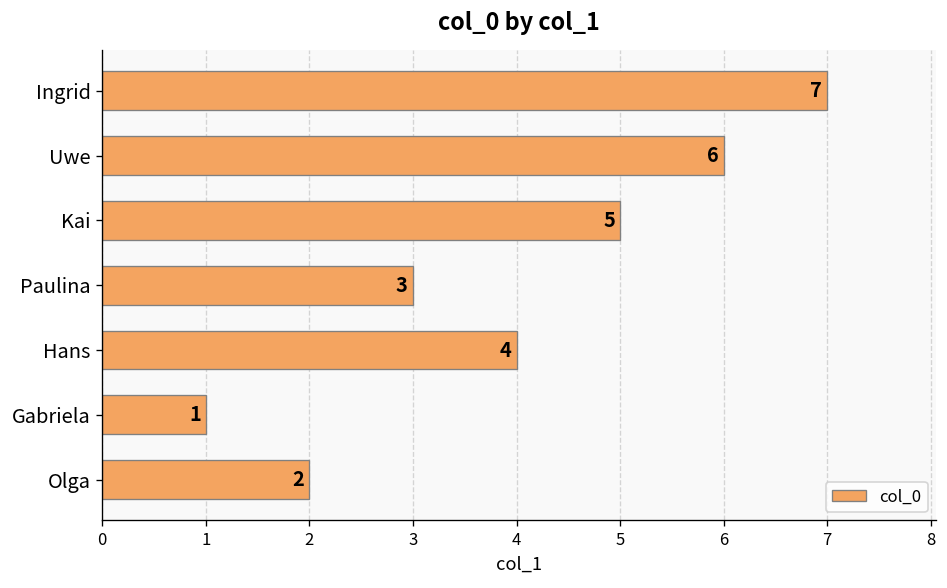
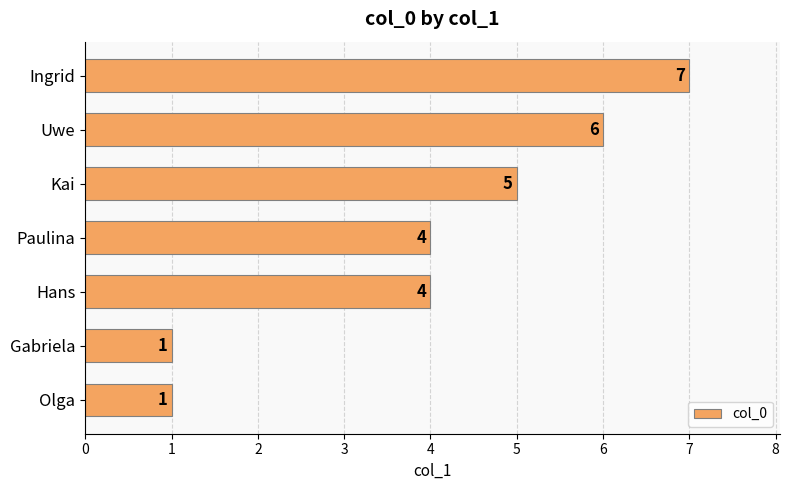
  {
    "Ingrid": 7,
    "Uwe": 6,
    "Kai": 5,
-   "Paulina": 3,
+   "Paulina": 4,
    "Hans": 4,
    "Gabriela": 1,
-   "Olga": 2
+   "Olga": 1
  }
